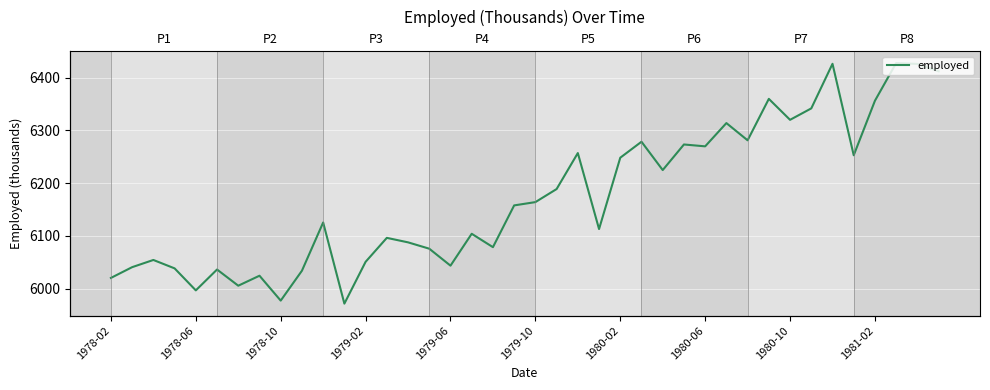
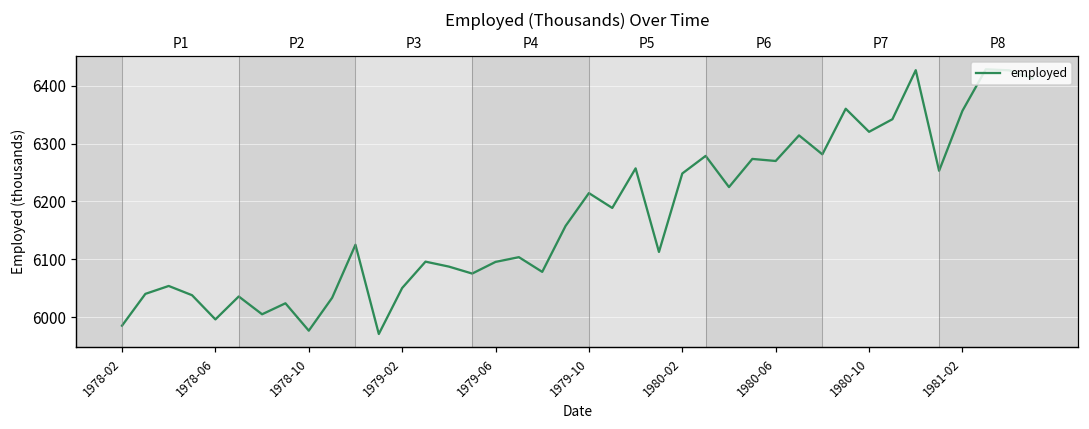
  {
-   "1978-02": 6020,
+   "1978-02": 5990,
    "1978-06": 6000,
    "1978-10": 5980,
    "1979-02": 6050,
-   "1979-06": 6040,
-   "1979-10": 6160,
+   "1979-06": 6100,
+   "1979-10": 6210,
    "1980-02": 6250,
    "1980-06": 6270,
    "1980-10": 6320,
    "1981-02": 6360
  }
